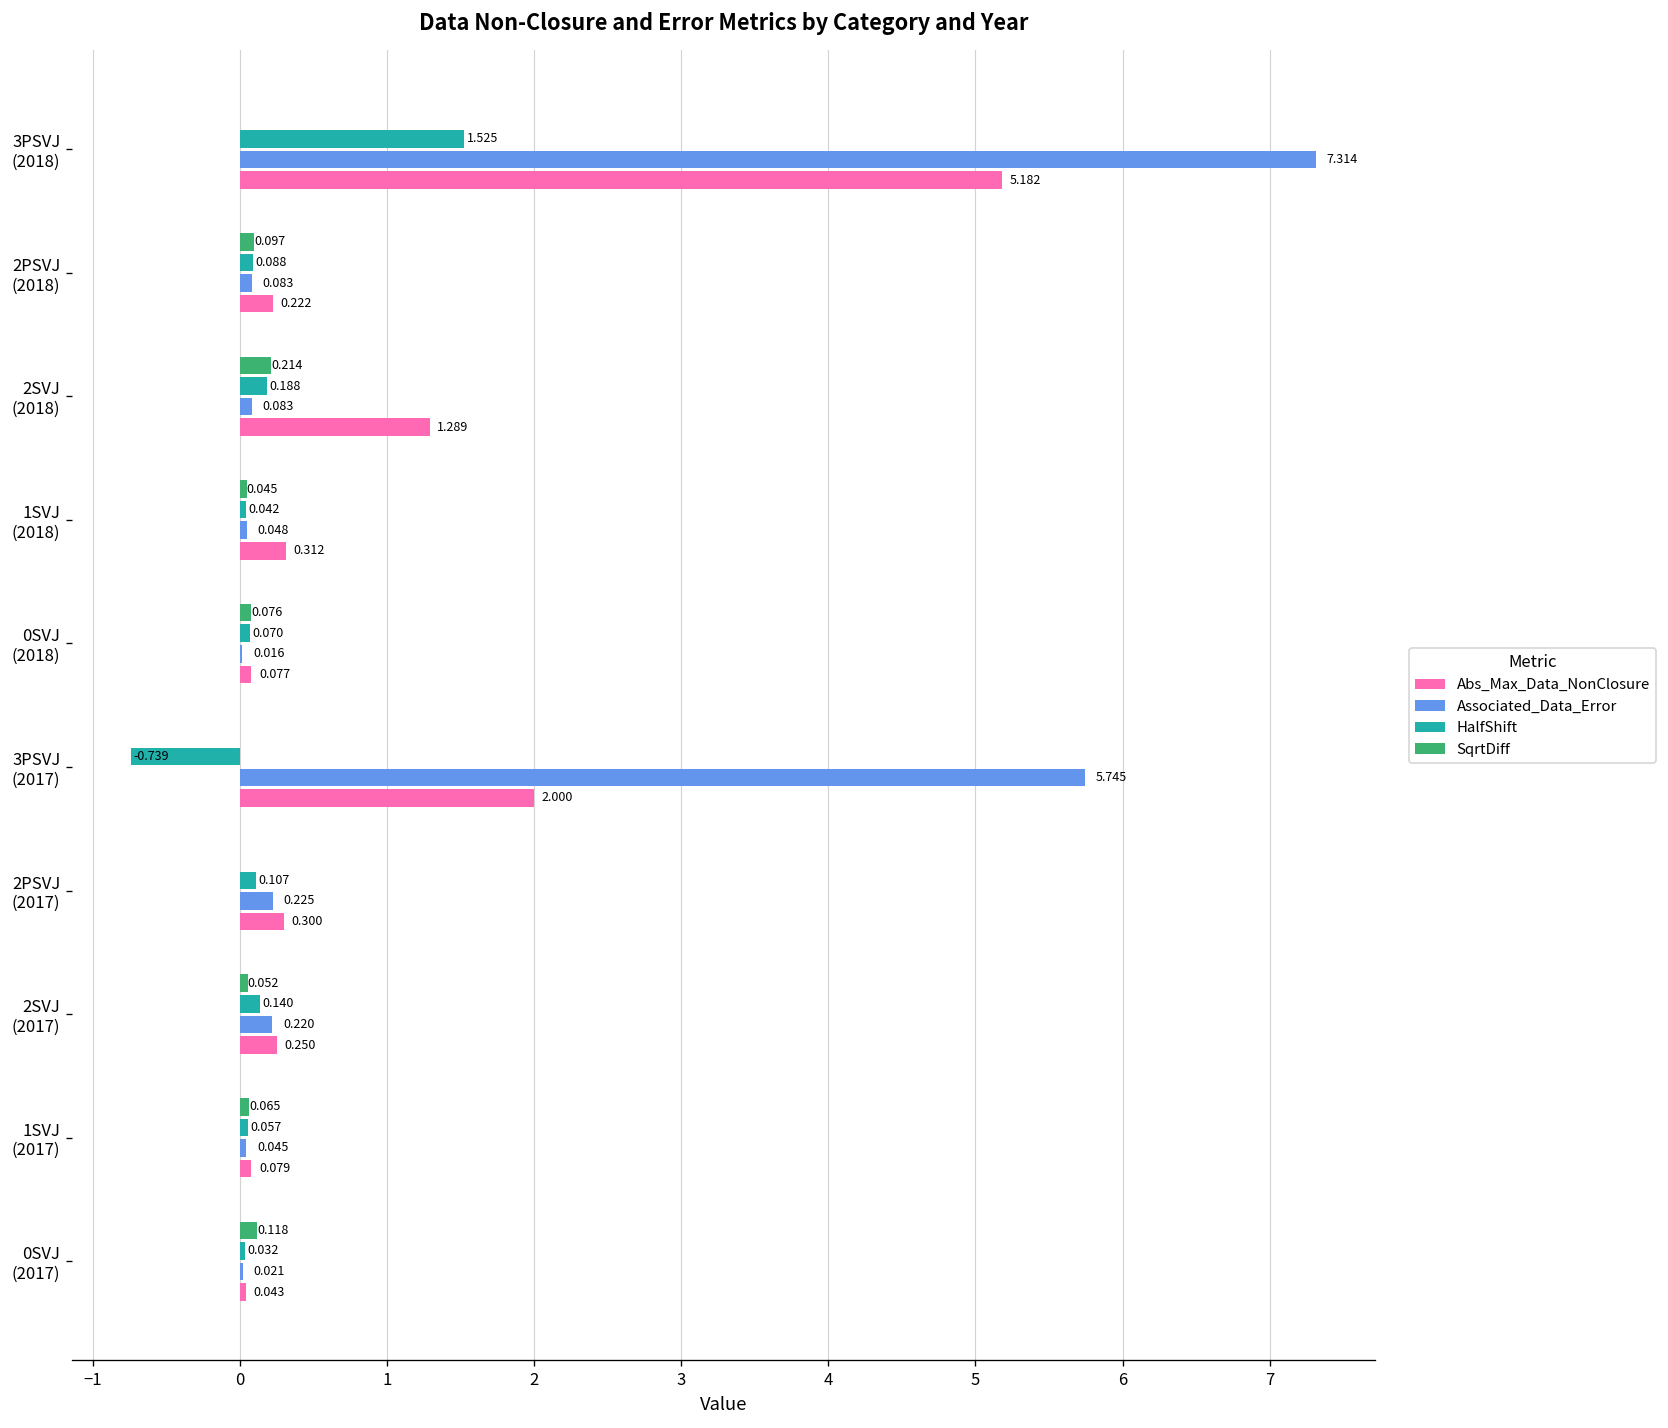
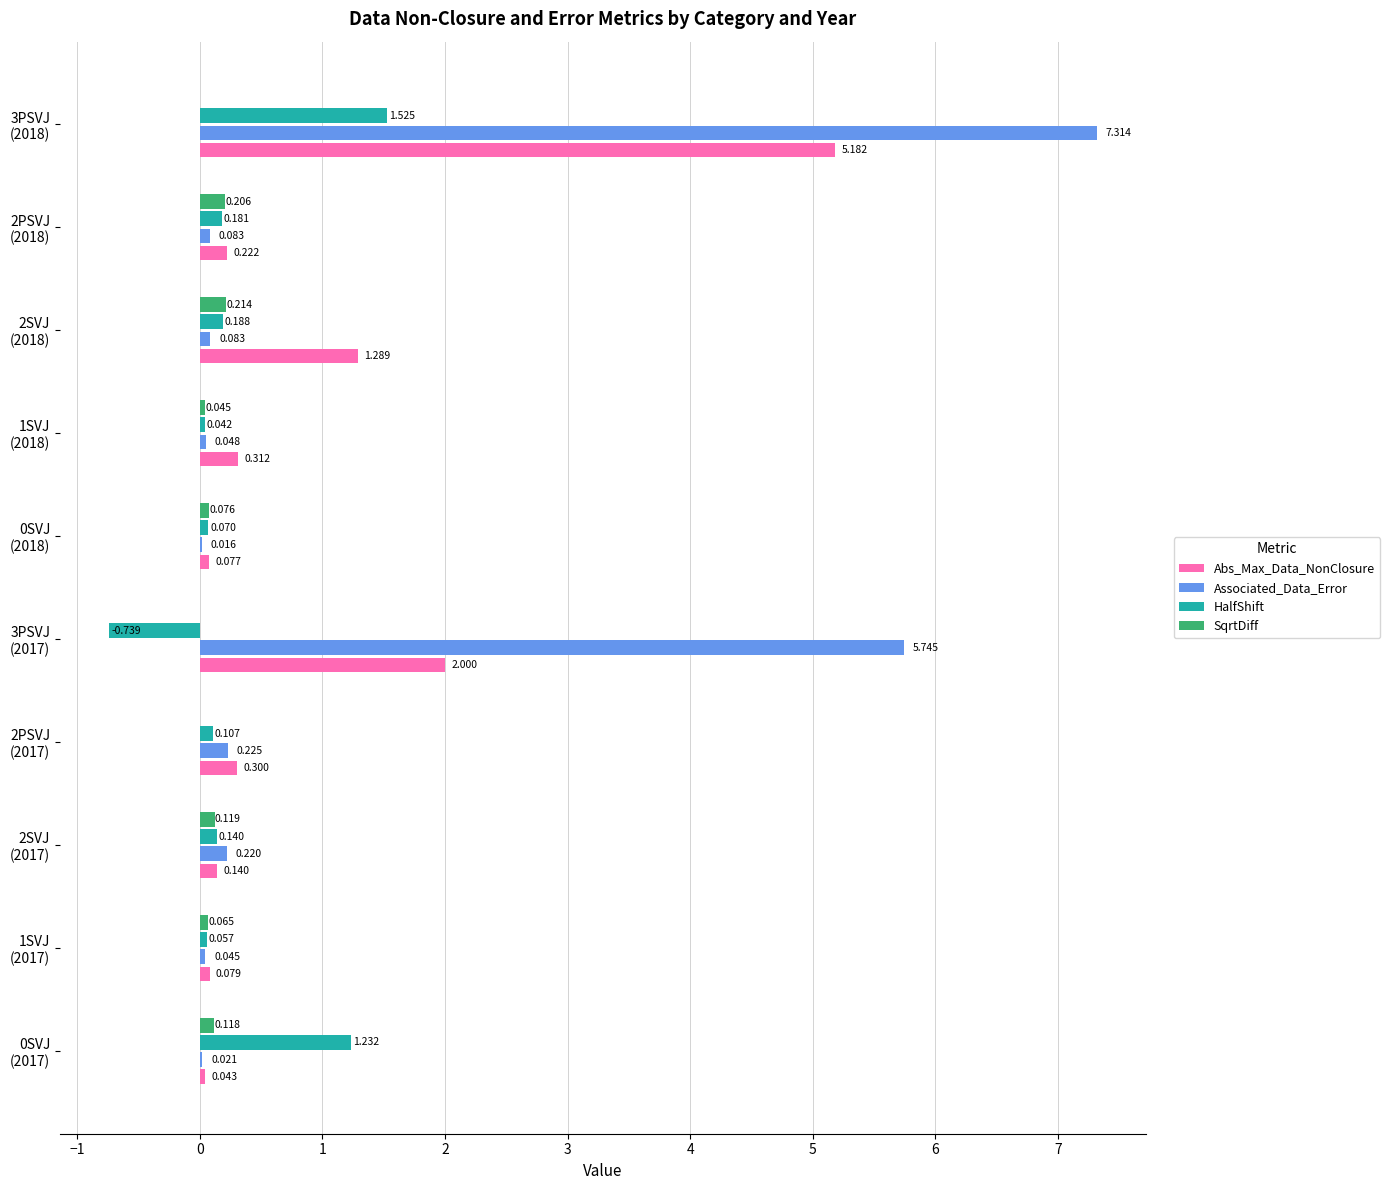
  {
    "Abs_Max_Data_NonClosure": {
      "3PSVJ (2018)": 5.182,
      "2PSVJ (2018)": 0.222,
      "2SVJ (2018)": 1.289,
      "1SVJ (2018)": 0.312,
      "0SVJ (2018)": 0.077,
      "3PSVJ (2017)": 2.000,
      "2PSVJ (2017)": 0.300,
-     "2SVJ (2017)": 0.250,
+     "2SVJ (2017)": 0.140,
      "1SVJ (2017)": 0.079,
      "0SVJ (2017)": 0.043
    },
    "Associated_Data_Error": {
      "3PSVJ (2018)": 7.314,
      "2PSVJ (2018)": 0.083,
      "2SVJ (2018)": 0.083,
      "1SVJ (2018)": 0.048,
      "0SVJ (2018)": 0.016,
      "3PSVJ (2017)": 5.745,
      "2PSVJ (2017)": 0.225,
      "2SVJ (2017)": 0.220,
      "1SVJ (2017)": 0.045,
      "0SVJ (2017)": 0.021
    },
    "HalfShift": {
      "3PSVJ (2018)": 1.525,
-     "2PSVJ (2018)": 0.088,
+     "2PSVJ (2018)": 0.181,
      "2SVJ (2018)": 0.188,
      "1SVJ (2018)": 0.042,
      "0SVJ (2018)": 0.070,
      "3PSVJ (2017)": -0.739,
      "2PSVJ (2017)": 0.107,
      "2SVJ (2017)": 0.140,
      "1SVJ (2017)": 0.057,
-     "0SVJ (2017)": 0.032
+     "0SVJ (2017)": 1.232
    },
    "SqrtDiff": {
-     "2PSVJ (2018)": 0.097,
+     "2PSVJ (2018)": 0.206,
      "2SVJ (2018)": 0.214,
      "1SVJ (2018)": 0.045,
      "0SVJ (2018)": 0.076,
-     "2SVJ (2017)": 0.052,
+     "2SVJ (2017)": 0.119,
      "1SVJ (2017)": 0.065,
      "0SVJ (2017)": 0.118
    }
  }
